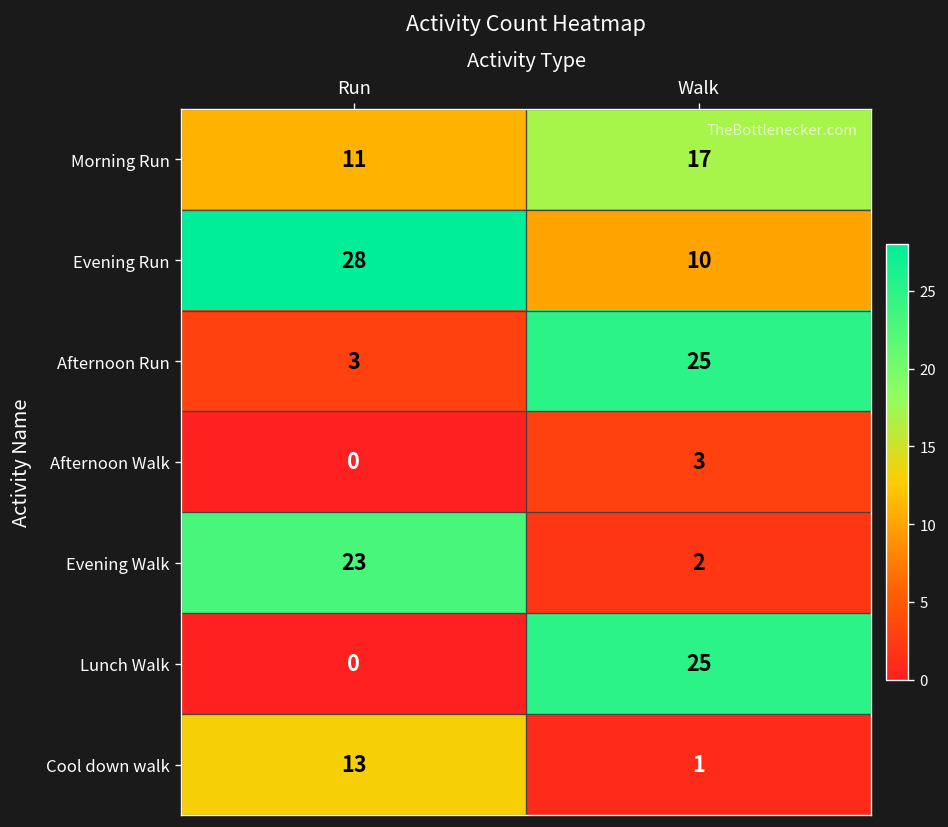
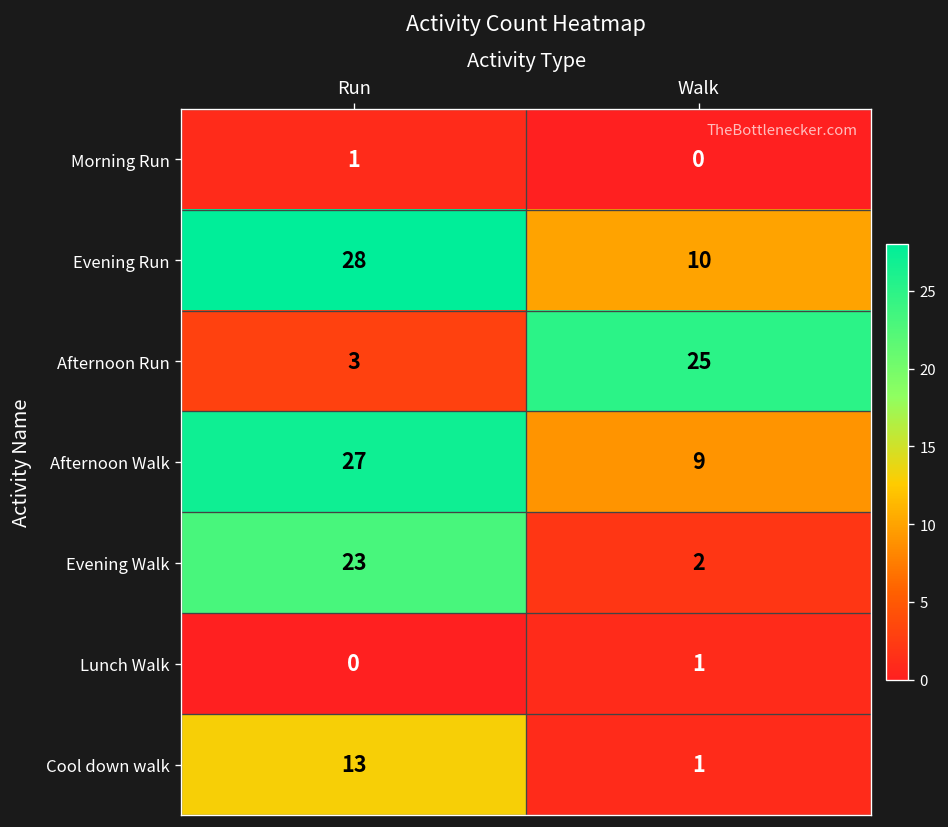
  {
    "Morning Run": {
-     "Run": 11,
-     "Walk": 17
+     "Run": 1,
+     "Walk": 0
    },
    "Evening Run": {
      "Run": 28,
      "Walk": 10
    },
    "Afternoon Run": {
      "Run": 3,
      "Walk": 25
    },
    "Afternoon Walk": {
-     "Run": 0,
-     "Walk": 3
+     "Run": 27,
+     "Walk": 9
    },
    "Evening Walk": {
      "Run": 23,
      "Walk": 2
    },
    "Lunch Walk": {
      "Run": 0,
-     "Walk": 25
+     "Walk": 1
    },
    "Cool down walk": {
      "Run": 13,
      "Walk": 1
    }
  }
